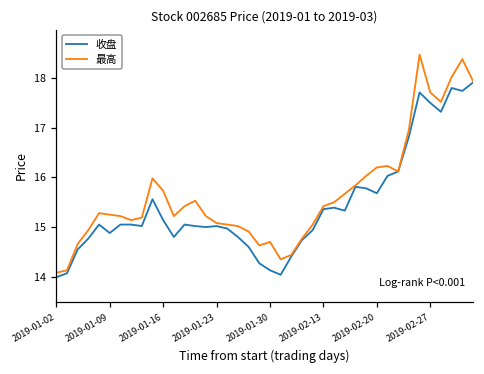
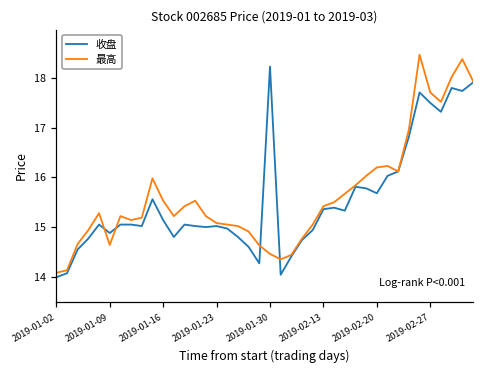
  {
    "收盘": {
      "2019-01-02": 14.0,
      "2019-01-09": 14.9,
      "2019-01-16": 15.1,
      "2019-01-23": 15.0,
-     "2019-01-30": 14.1,
+     "2019-01-30": 18.2,
      "2019-02-13": 15.4,
      "2019-02-20": 15.7,
      "2019-02-27": 17.5
    },
    "最高": {
      "2019-01-02": 14.1,
-     "2019-01-09": 15.3,
-     "2019-01-16": 15.7,
+     "2019-01-09": 14.6,
+     "2019-01-16": 15.5,
      "2019-01-23": 15.1,
-     "2019-01-30": 14.7,
+     "2019-01-30": 14.5,
      "2019-02-13": 15.4,
      "2019-02-20": 16.2,
      "2019-02-27": 17.7
    }
  }
